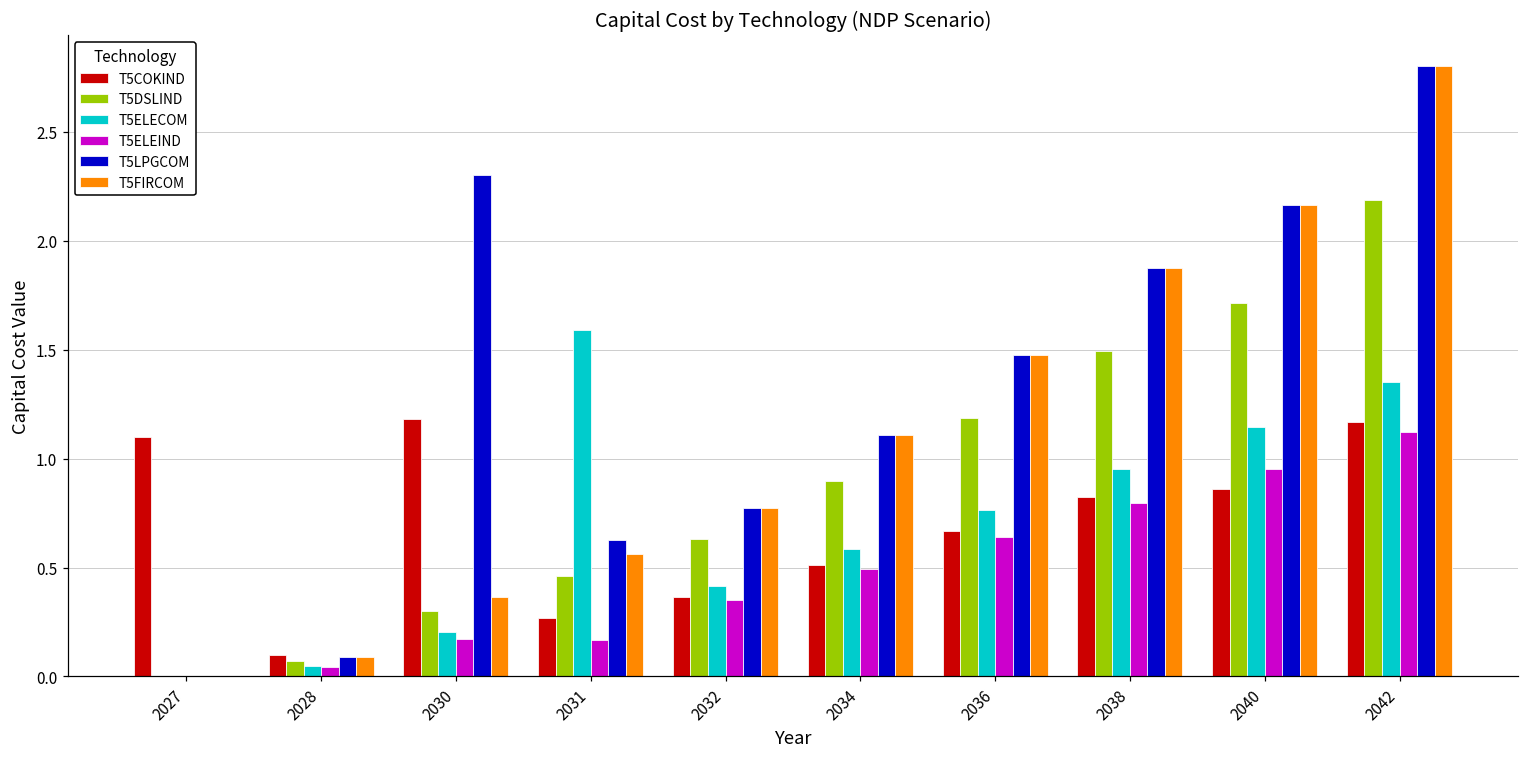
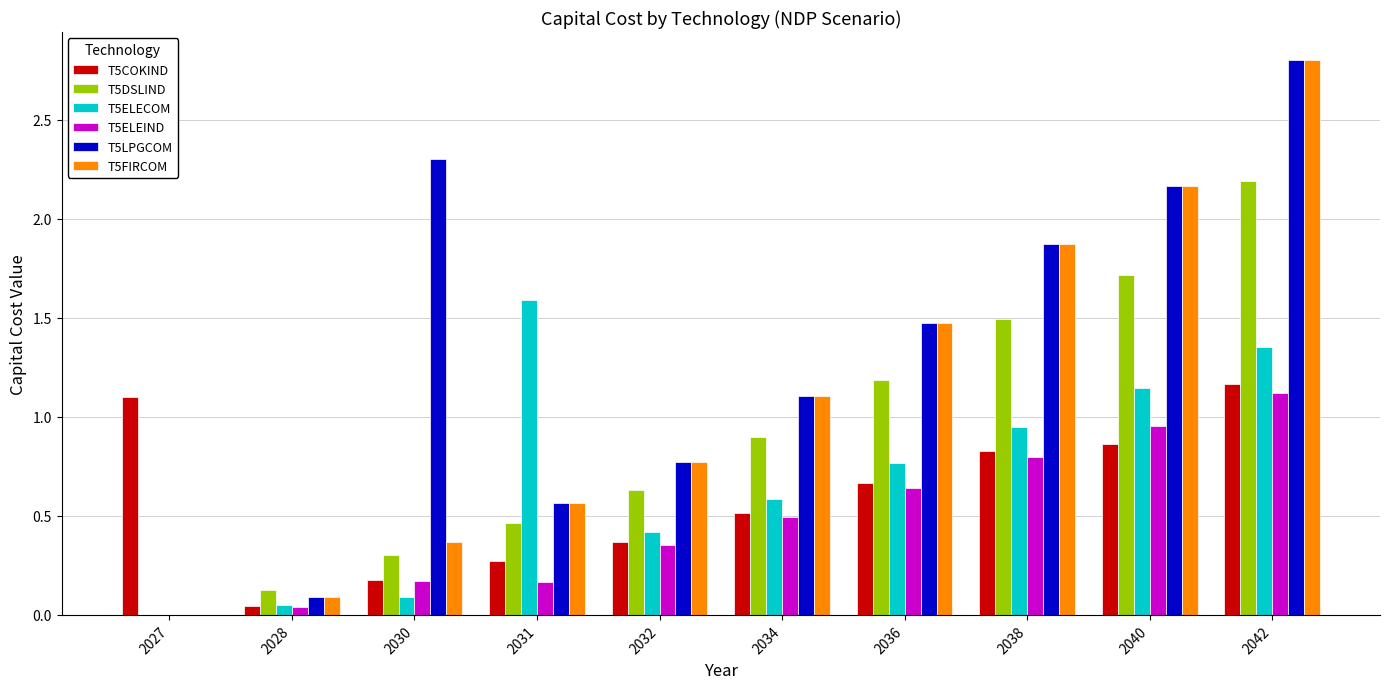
  {
    "T5COKIND": {
      "2027": 1.10,
-     "2028": 0.10,
-     "2030": 1.18,
+     "2028": 0.04,
+     "2030": 0.18,
      "2031": 0.27,
      "2032": 0.37,
      "2034": 0.51,
      "2036": 0.67,
      "2038": 0.83,
      "2040": 0.86,
      "2042": 1.17
    },
    "T5DSLIND": {
      "2027": 0.00,
-     "2028": 0.07,
+     "2028": 0.13,
      "2030": 0.30,
      "2031": 0.46,
      "2032": 0.63,
      "2034": 0.90,
      "2036": 1.19,
      "2038": 1.49,
      "2040": 1.71,
      "2042": 2.19
    },
    "T5ELECOM": {
      "2027": 0.00,
      "2028": 0.05,
-     "2030": 0.20,
+     "2030": 0.09,
      "2031": 1.59,
      "2032": 0.42,
      "2034": 0.59,
      "2036": 0.76,
      "2038": 0.95,
      "2040": 1.15,
      "2042": 1.35
    },
    "T5ELEIND": {
      "2027": 0.00,
      "2028": 0.04,
      "2030": 0.17,
      "2031": 0.17,
      "2032": 0.35,
      "2034": 0.49,
      "2036": 0.64,
      "2038": 0.79,
      "2040": 0.95,
      "2042": 1.12
    },
    "T5LPGCOM": {
      "2027": 0.00,
      "2028": 0.09,
      "2030": 2.30,
-     "2031": 0.63,
+     "2031": 0.56,
      "2032": 0.77,
      "2034": 1.11,
      "2036": 1.47,
      "2038": 1.87,
      "2040": 2.16,
      "2042": 2.80
    },
    "T5FIRCOM": {
      "2027": 0.00,
      "2028": 0.09,
      "2030": 0.37,
      "2031": 0.56,
      "2032": 0.77,
      "2034": 1.11,
      "2036": 1.47,
      "2038": 1.87,
      "2040": 2.16,
      "2042": 2.80
    }
  }
